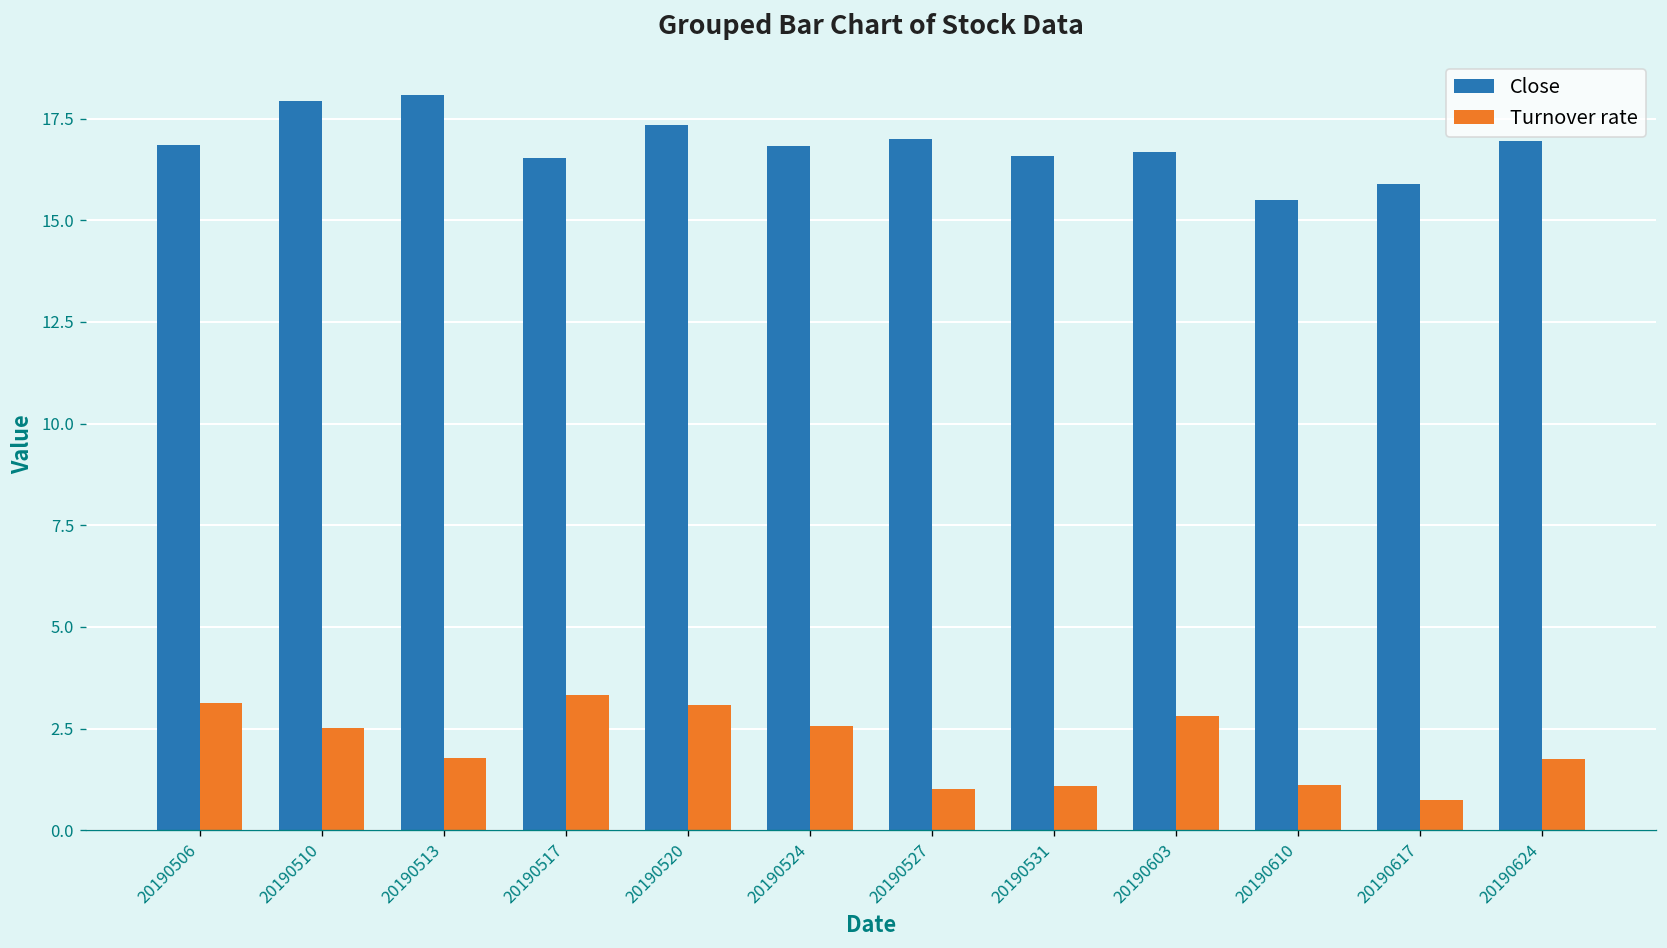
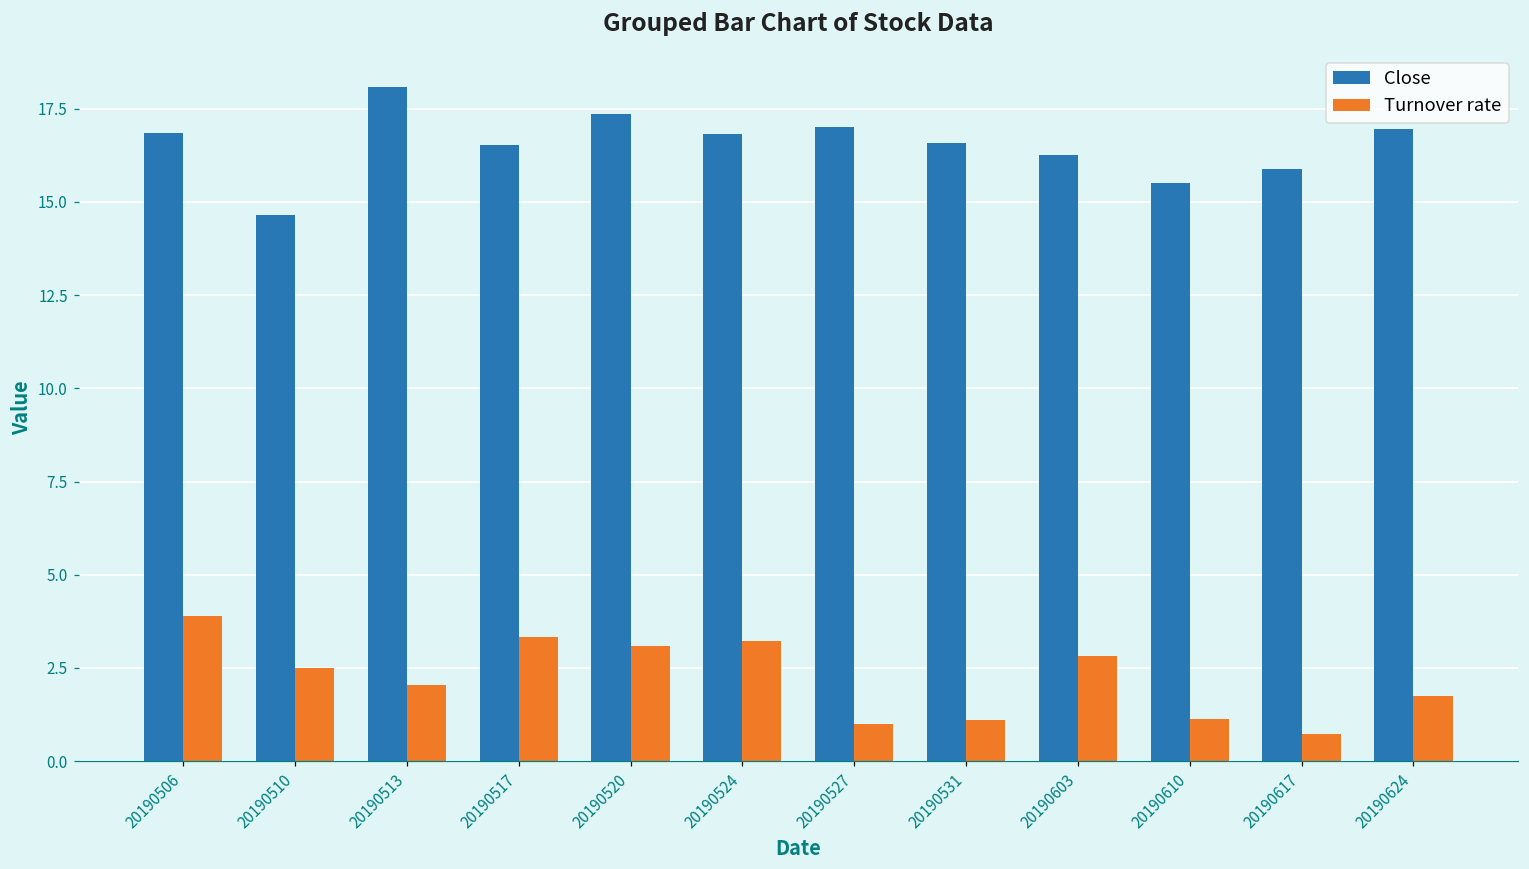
  {
    "Close": {
      "20190506": 16.9,
-     "20190510": 17.9,
+     "20190510": 14.7,
      "20190513": 18.1,
      "20190517": 16.5,
      "20190520": 17.4,
      "20190524": 16.8,
      "20190527": 17.0,
      "20190531": 16.6,
-     "20190603": 16.7,
+     "20190603": 16.3,
      "20190610": 15.5,
      "20190617": 15.9,
      "20190624": 17.0
    },
    "Turnover rate": {
-     "20190506": 3.1,
+     "20190506": 3.9,
      "20190510": 2.5,
-     "20190513": 1.8,
+     "20190513": 2.0,
      "20190517": 3.3,
      "20190520": 3.1,
-     "20190524": 2.6,
+     "20190524": 3.2,
      "20190527": 1.0,
      "20190531": 1.1,
      "20190603": 2.8,
      "20190610": 1.1,
      "20190617": 0.7,
      "20190624": 1.8
    }
  }
